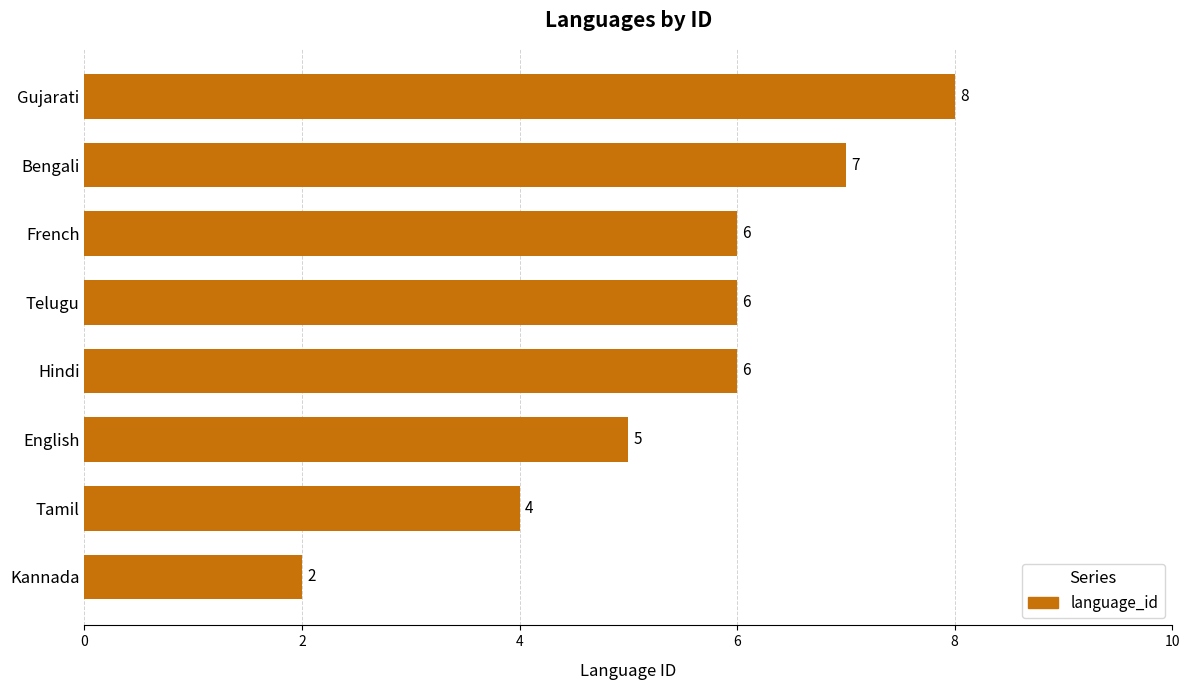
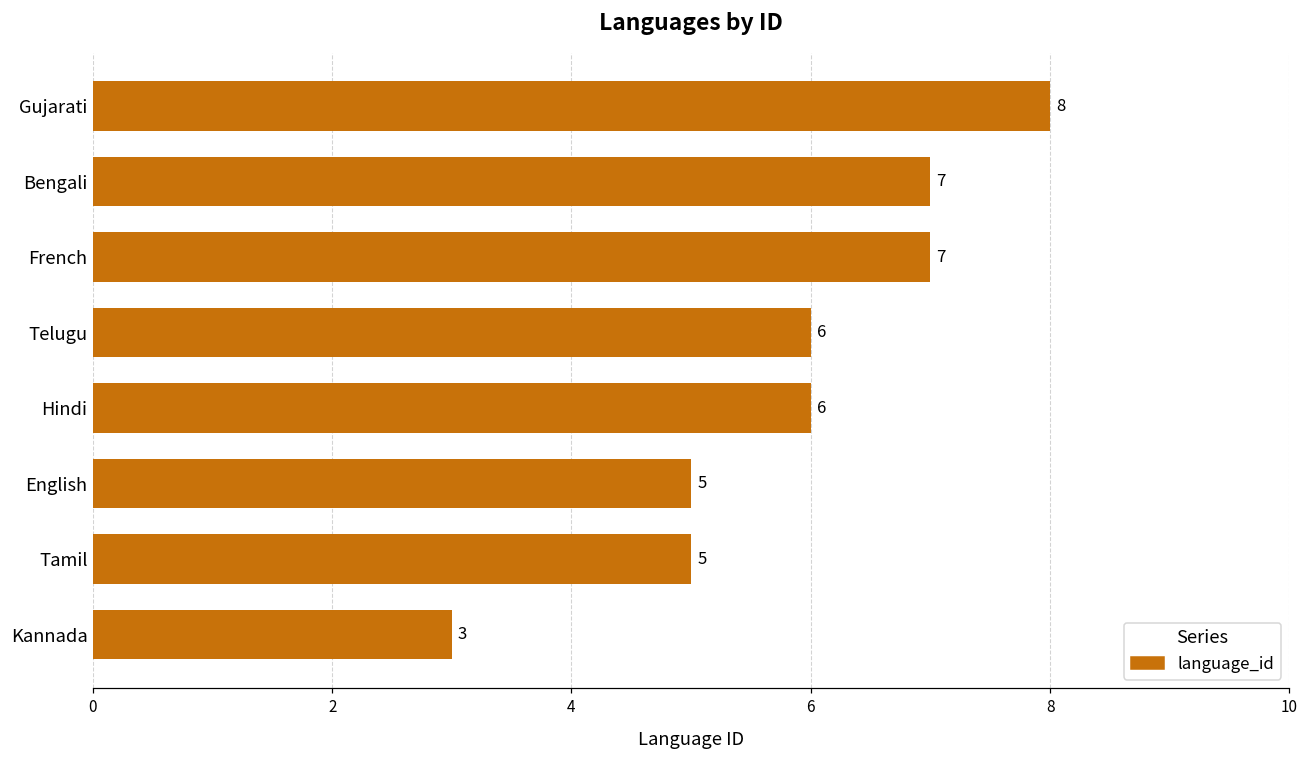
  {
    "Gujarati": 8,
    "Bengali": 7,
-   "French": 6,
+   "French": 7,
    "Telugu": 6,
    "Hindi": 6,
    "English": 5,
-   "Tamil": 4,
-   "Kannada": 2
+   "Tamil": 5,
+   "Kannada": 3
  }
